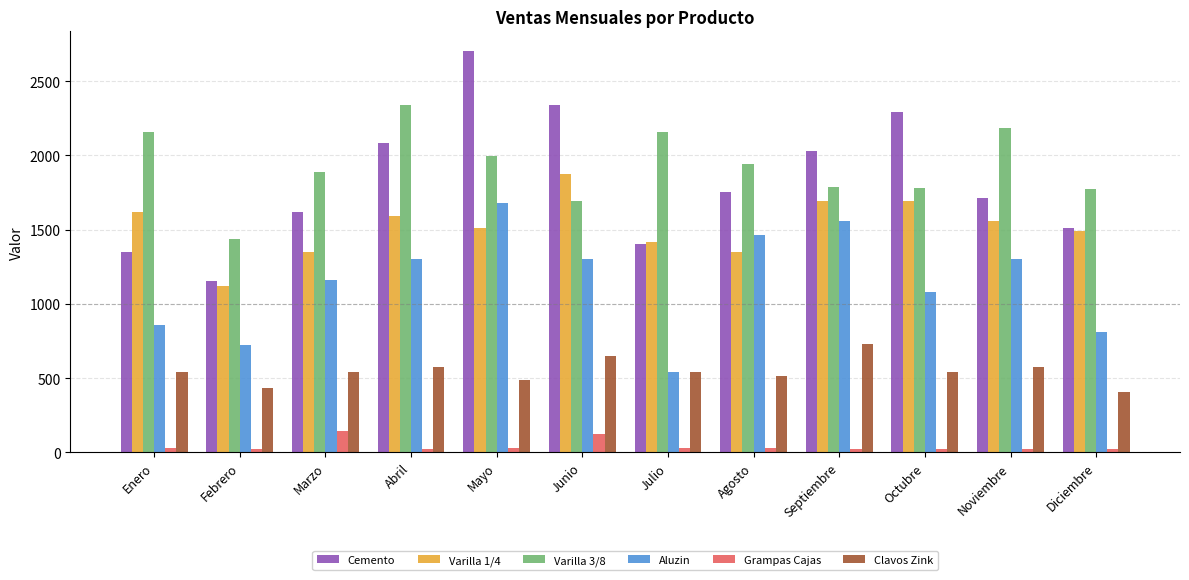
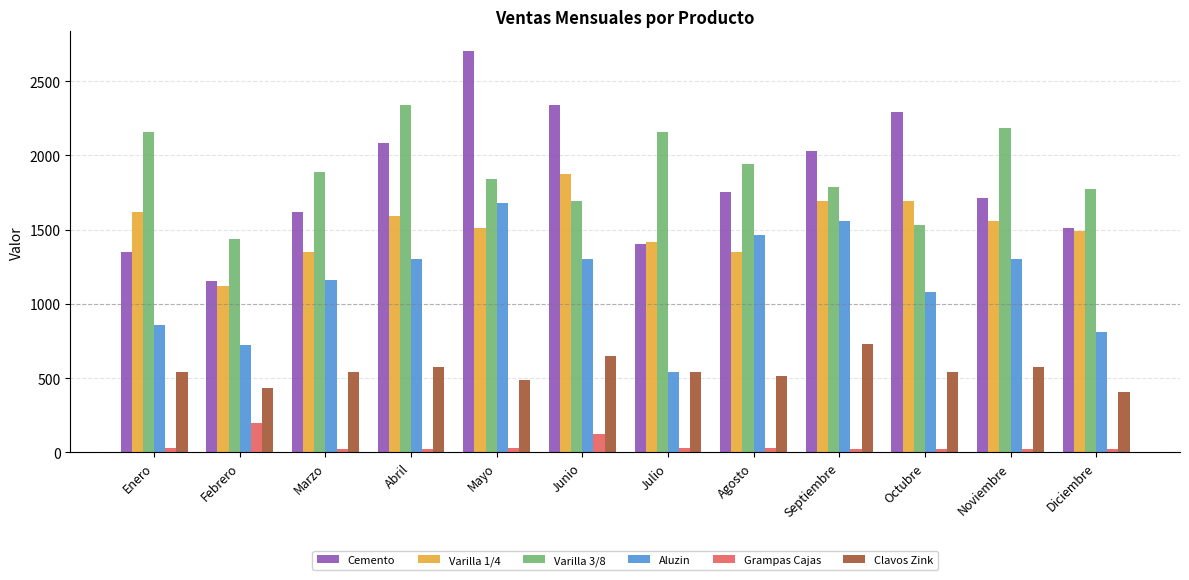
  {
    "Cemento": {
      "Enero": 1350,
      "Febrero": 1150,
      "Marzo": 1620,
      "Abril": 2080,
      "Mayo": 2700,
      "Junio": 2340,
      "Julio": 1400,
      "Agosto": 1760,
      "Septiembre": 2030,
      "Octubre": 2300,
      "Noviembre": 1720,
      "Diciembre": 1510
    },
    "Varilla 1/4": {
      "Enero": 1620,
      "Febrero": 1120,
      "Marzo": 1350,
      "Abril": 1590,
      "Mayo": 1510,
      "Junio": 1870,
      "Julio": 1420,
      "Agosto": 1350,
      "Septiembre": 1690,
      "Octubre": 1690,
      "Noviembre": 1560,
      "Diciembre": 1490
    },
    "Varilla 3/8": {
      "Enero": 2160,
      "Febrero": 1440,
      "Marzo": 1890,
      "Abril": 2340,
-     "Mayo": 2000,
+     "Mayo": 1840,
      "Junio": 1690,
      "Julio": 2160,
      "Agosto": 1940,
      "Septiembre": 1790,
-     "Octubre": 1780,
+     "Octubre": 1530,
      "Noviembre": 2180,
      "Diciembre": 1770
    },
    "Aluzin": {
      "Enero": 860,
      "Febrero": 720,
      "Marzo": 1160,
      "Abril": 1300,
      "Mayo": 1680,
      "Junio": 1300,
      "Julio": 540,
      "Agosto": 1470,
      "Septiembre": 1560,
      "Octubre": 1080,
      "Noviembre": 1300,
      "Diciembre": 810
    },
    "Grampas Cajas": {
      "Enero": 30,
-     "Febrero": 20,
-     "Marzo": 140,
+     "Febrero": 200,
+     "Marzo": 30,
      "Abril": 20,
      "Mayo": 30,
      "Junio": 120,
      "Julio": 30,
      "Agosto": 30,
      "Septiembre": 20,
      "Octubre": 30,
      "Noviembre": 20,
      "Diciembre": 20
    },
    "Clavos Zink": {
      "Enero": 540,
      "Febrero": 430,
      "Marzo": 540,
      "Abril": 570,
      "Mayo": 490,
      "Junio": 650,
      "Julio": 540,
      "Agosto": 510,
      "Septiembre": 730,
      "Octubre": 540,
      "Noviembre": 570,
      "Diciembre": 410
    }
  }
